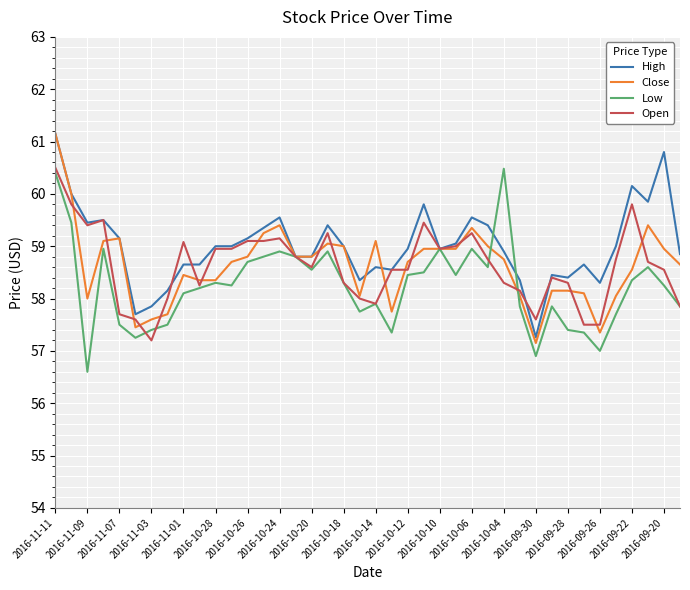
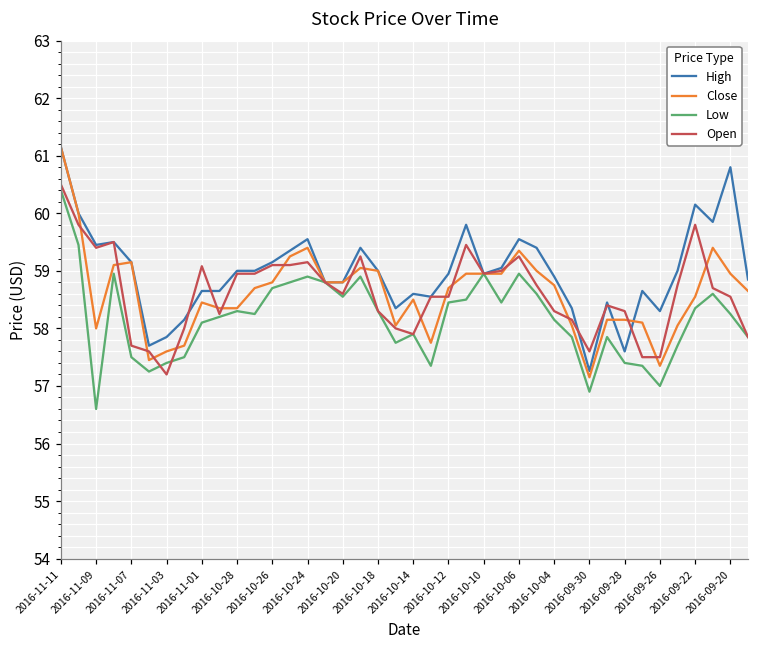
  {
    "High": {
      "2016-11-09": 59.5,
      "2016-11-03": 57.9,
      "2016-11-01": 58.7,
      "2016-10-28": 59.0,
      "2016-10-26": 59.2,
      "2016-10-24": 59.6,
      "2016-10-14": 58.6,
      "2016-10-12": 59.0,
      "2016-10-06": 59.6,
      "2016-10-04": 58.9,
      "2016-09-30": 57.3,
-     "2016-09-28": 58.4,
+     "2016-09-28": 57.6,
      "2016-09-26": 58.3,
      "2016-09-22": 60.2,
      "2016-09-20": 60.8
    },
    "Close": {
      "2016-11-09": 58.0,
      "2016-11-03": 57.6,
      "2016-11-01": 58.5,
      "2016-10-28": 58.4,
      "2016-10-26": 58.8,
      "2016-10-24": 59.4,
-     "2016-10-14": 59.1,
+     "2016-10-14": 58.5,
      "2016-10-12": 58.7,
      "2016-10-06": 59.4,
      "2016-10-04": 58.8,
      "2016-09-30": 57.2,
      "2016-09-28": 58.2,
      "2016-09-26": 57.4,
      "2016-09-22": 58.6,
      "2016-09-20": 59.0
    },
    "Low": {
      "2016-11-11": 60.4,
      "2016-11-09": 56.6,
      "2016-11-07": 57.5,
      "2016-11-03": 57.4,
      "2016-11-01": 58.1,
      "2016-10-28": 58.3,
      "2016-10-26": 58.7,
      "2016-10-24": 58.9,
      "2016-10-20": 58.6,
      "2016-10-12": 58.5,
      "2016-10-06": 59.0,
-     "2016-10-04": 60.5,
+     "2016-10-04": 58.2,
      "2016-09-30": 56.9,
      "2016-09-28": 57.4,
      "2016-09-26": 57.0,
      "2016-09-22": 58.4,
      "2016-09-20": 58.3
    },
    "Open": {
      "2016-11-11": 60.5,
      "2016-11-09": 59.4,
      "2016-11-07": 57.7,
      "2016-11-03": 57.2,
      "2016-11-01": 59.1,
      "2016-10-28": 59.0,
      "2016-10-26": 59.1,
      "2016-10-24": 59.2,
      "2016-10-20": 58.6,
      "2016-10-12": 58.6,
      "2016-10-06": 59.3,
      "2016-10-04": 58.3,
      "2016-09-30": 57.6,
      "2016-09-28": 58.3,
      "2016-09-26": 57.5,
      "2016-09-22": 59.8,
      "2016-09-20": 58.6
    }
  }
